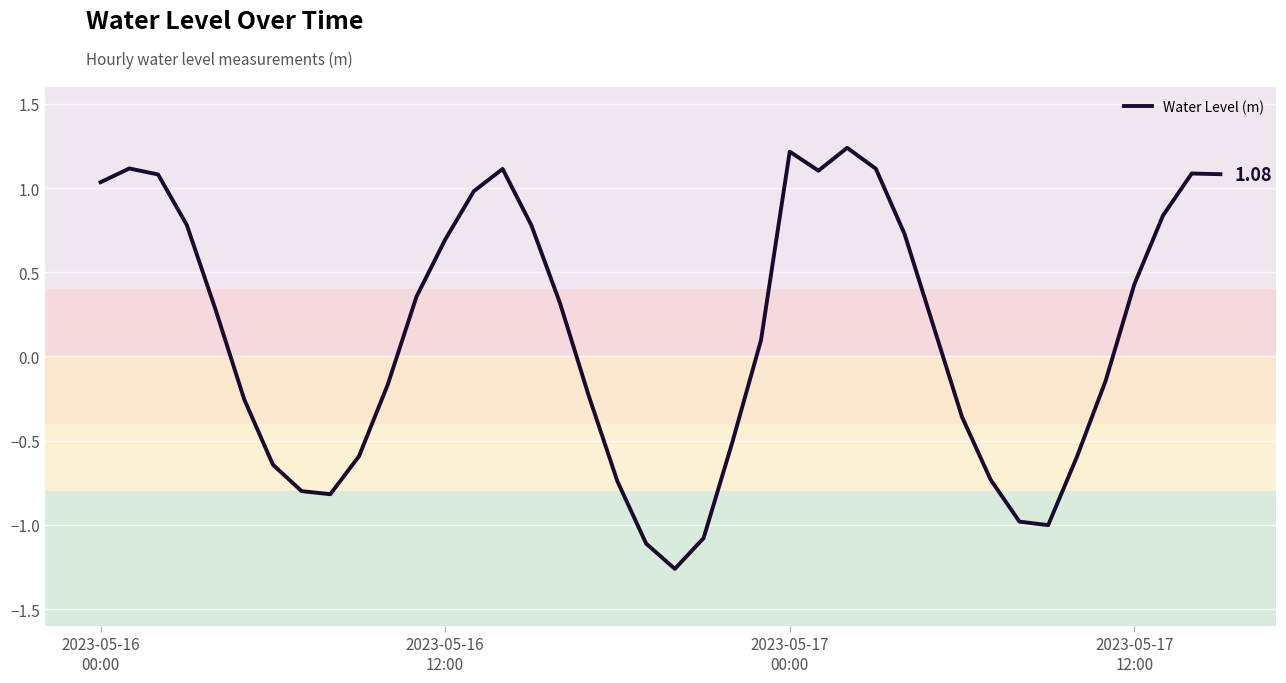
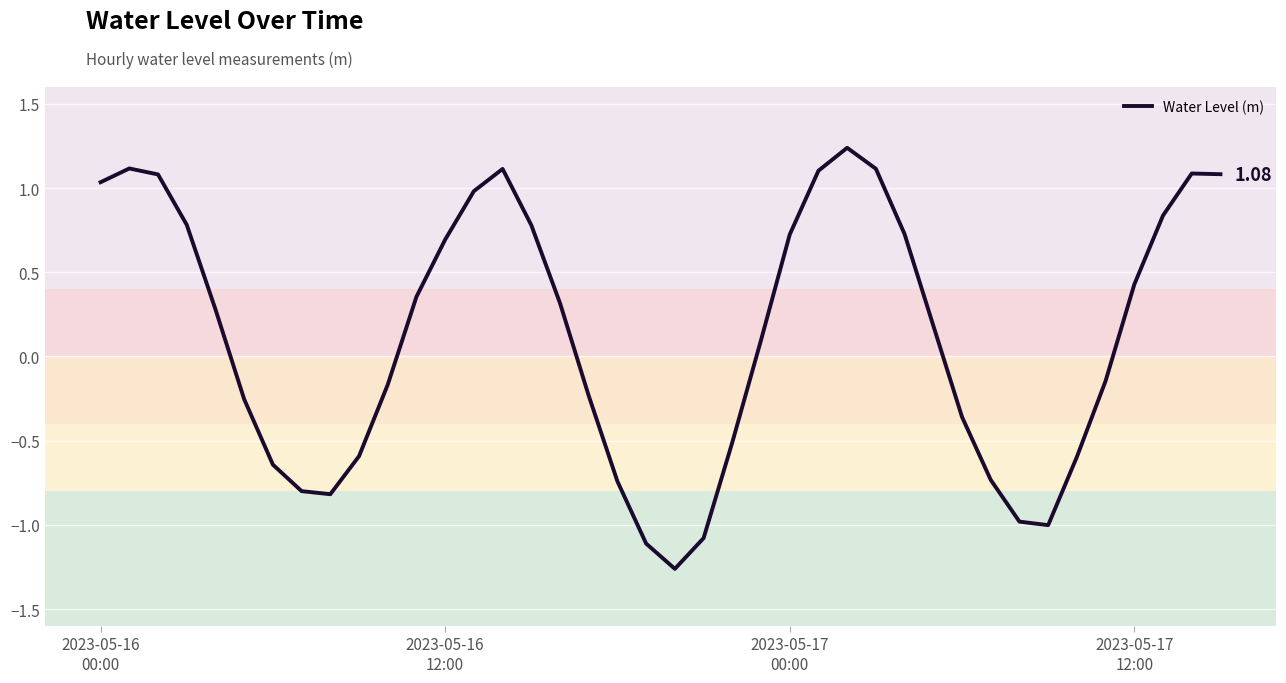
  {
    "2023-05-16 00:00": 1.03,
    "2023-05-16 12:00": 0.69,
-   "2023-05-17 00:00": 1.22,
+   "2023-05-17 00:00": 0.72,
    "2023-05-17 12:00": 0.43
  }
